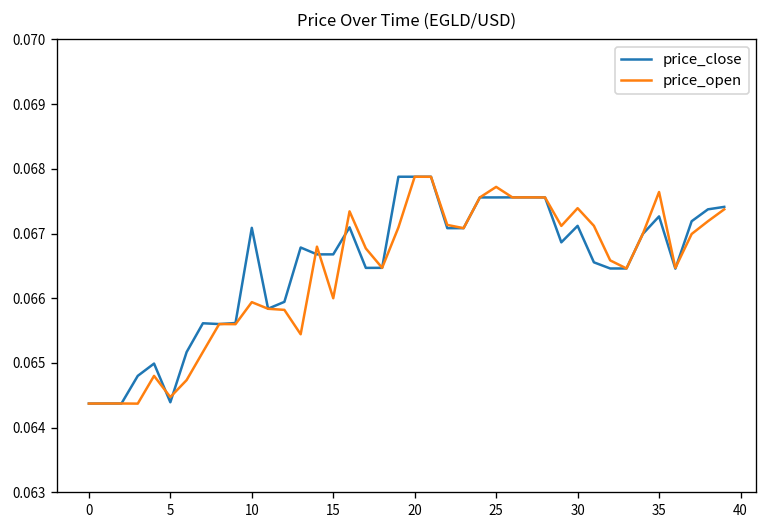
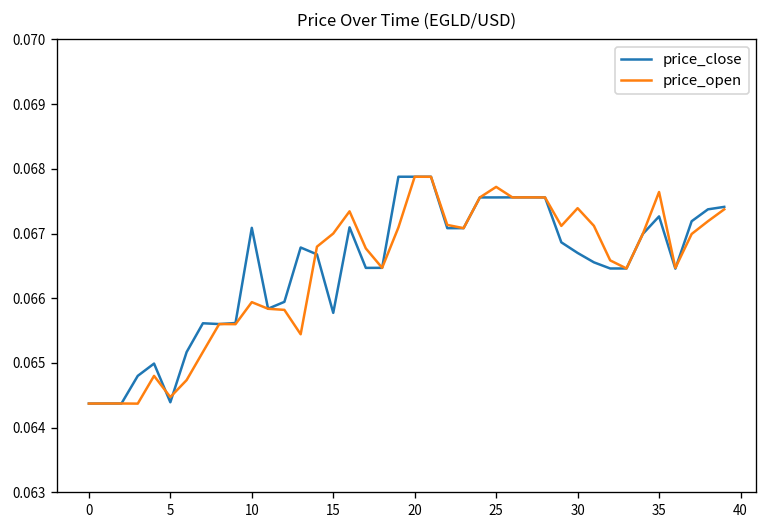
  {
    "price_close": {
      "5": 0.0644,
      "10": 0.0671,
-     "15": 0.0667,
+     "15": 0.0658,
      "25": 0.0676,
-     "30": 0.0671,
+     "30": 0.0667,
      "35": 0.0673
    },
    "price_open": {
      "5": 0.0645,
      "10": 0.0659,
-     "15": 0.066,
+     "15": 0.067,
      "25": 0.0677,
      "30": 0.0674,
      "35": 0.0676
    }
  }
